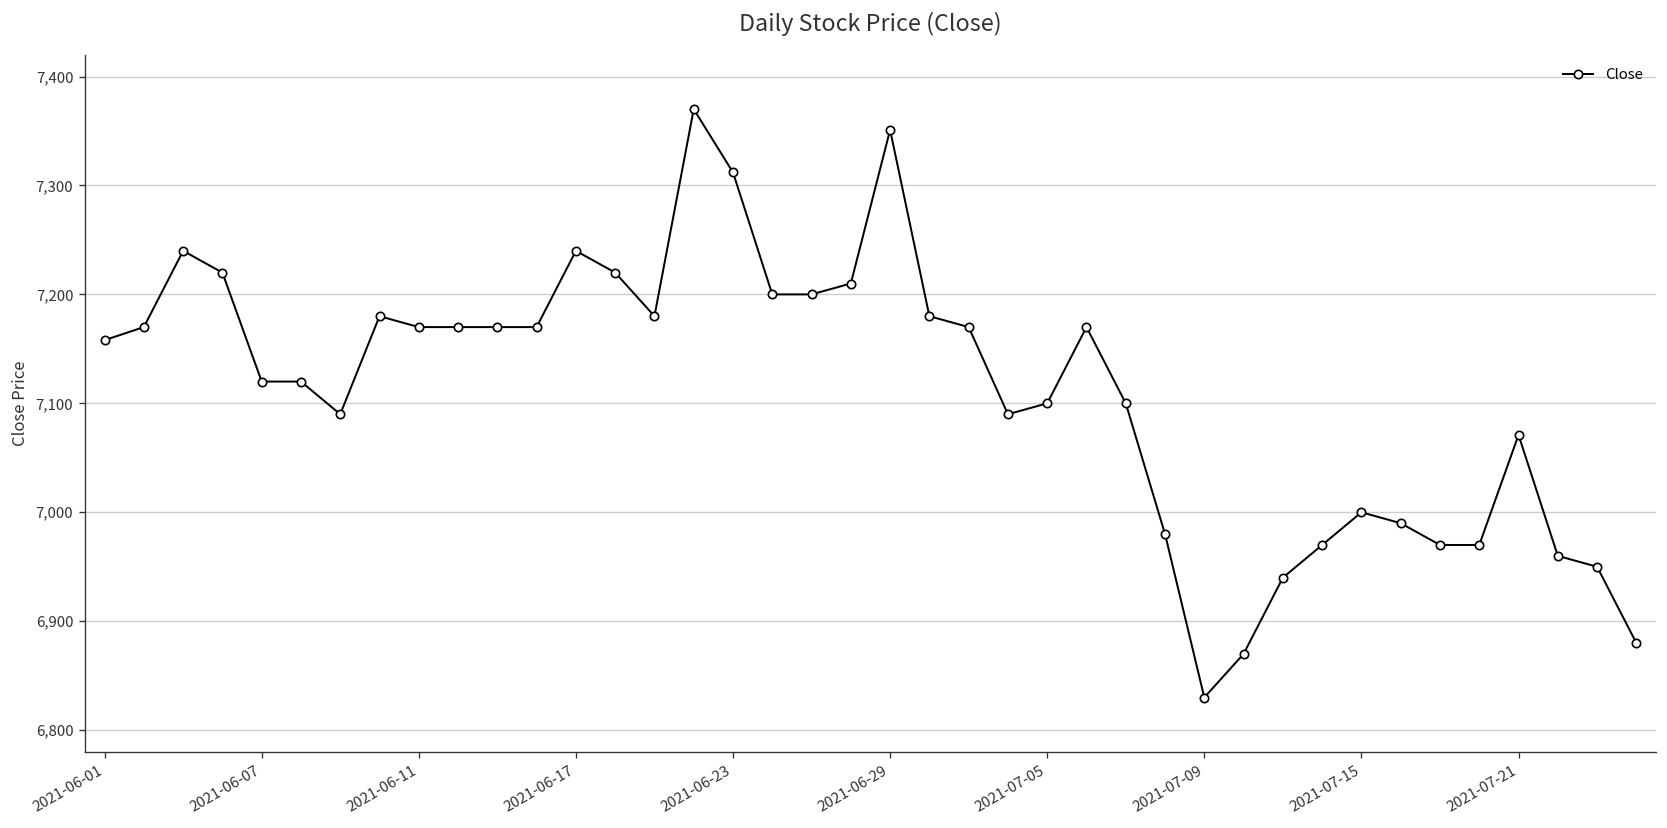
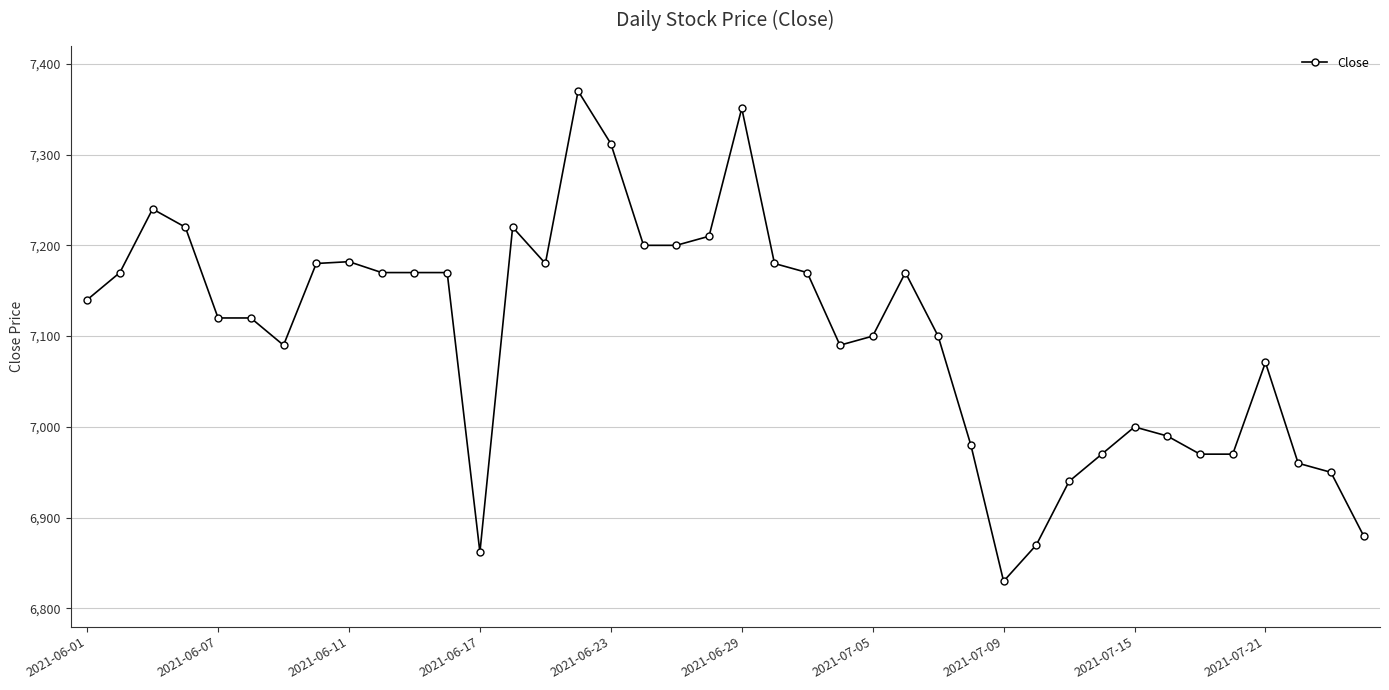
  {
-   "2021-06-01": "7,160",
+   "2021-06-01": "7,140",
    "2021-06-07": "7,120",
-   "2021-06-11": "7,170",
-   "2021-06-17": "7,240",
+   "2021-06-11": "7,180",
+   "2021-06-17": "6,860",
    "2021-06-23": "7,310",
    "2021-06-29": "7,350",
    "2021-07-05": "7,100",
    "2021-07-09": "6,830",
    "2021-07-15": "7,000",
    "2021-07-21": "7,070"
  }
